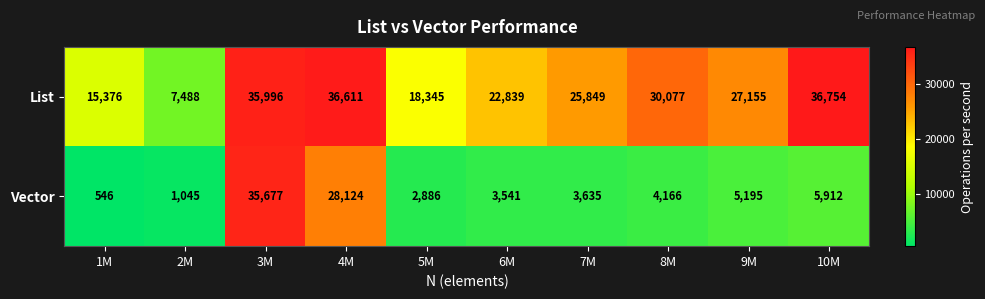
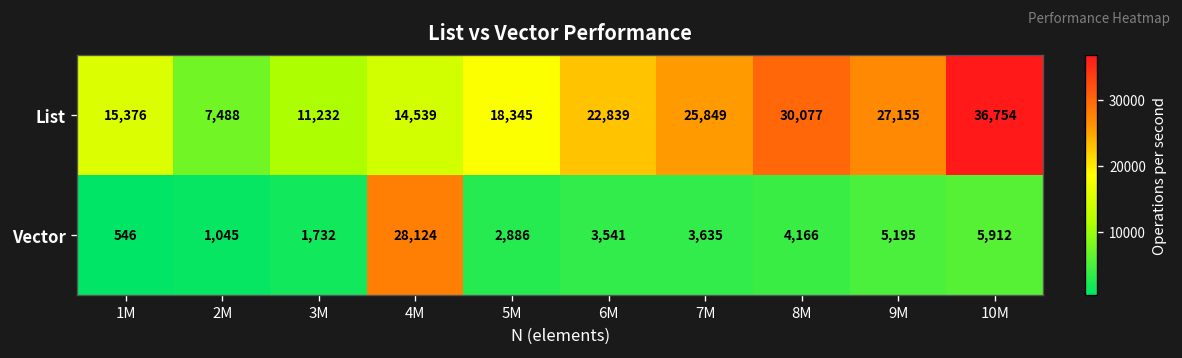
  {
    "List": {
      "1M": "15,376",
      "2M": "7,488",
-     "3M": "35,996",
-     "4M": "36,611",
+     "3M": "11,232",
+     "4M": "14,539",
      "5M": "18,345",
      "6M": "22,839",
      "7M": "25,849",
      "8M": "30,077",
      "9M": "27,155",
      "10M": "36,754"
    },
    "Vector": {
      "1M": "546",
      "2M": "1,045",
-     "3M": "35,677",
+     "3M": "1,732",
      "4M": "28,124",
      "5M": "2,886",
      "6M": "3,541",
      "7M": "3,635",
      "8M": "4,166",
      "9M": "5,195",
      "10M": "5,912"
    }
  }
